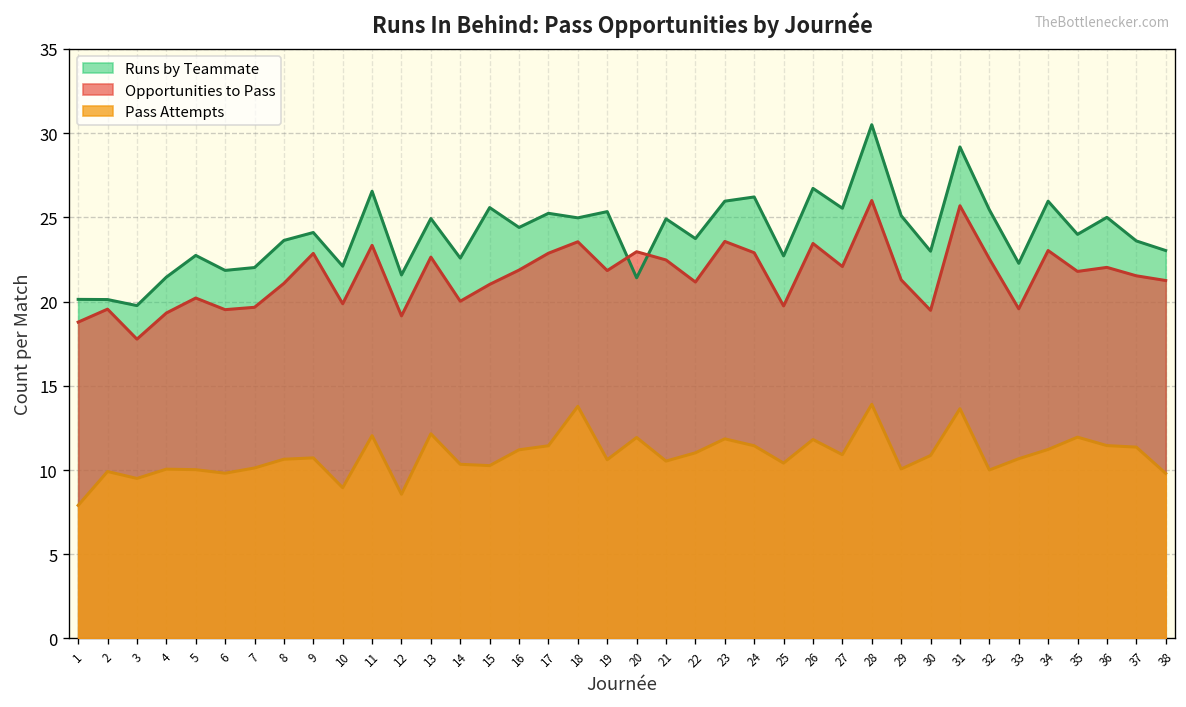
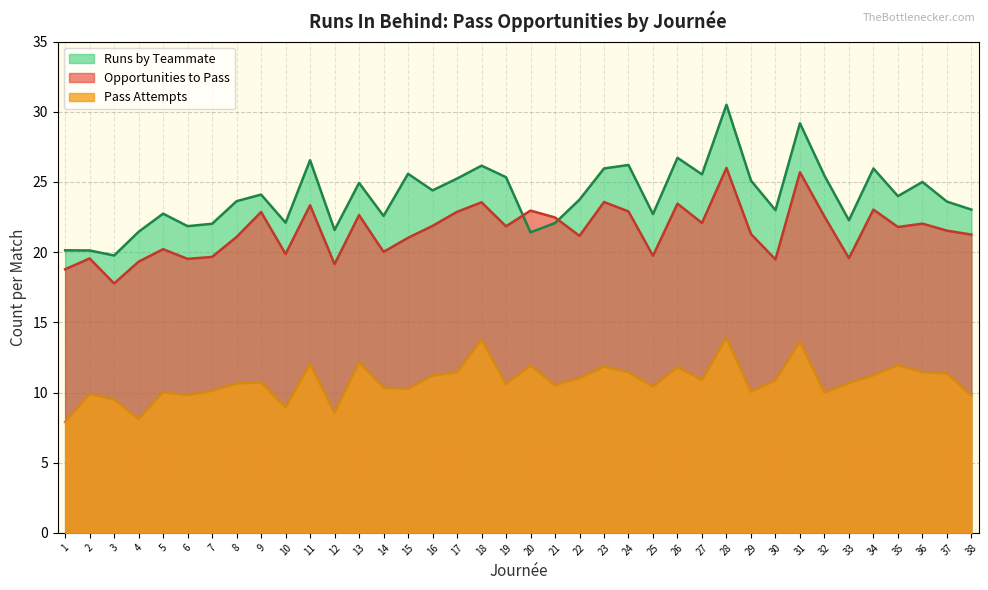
  {
    "Runs by Teammate": {
      "1": 20.1,
      "2": 20.1,
      "3": 19.8,
      "4": 21.5,
      "5": 22.7,
      "6": 21.9,
      "7": 22.0,
      "8": 23.6,
      "9": 24.1,
      "10": 22.1,
      "11": 26.6,
      "12": 21.6,
      "13": 24.9,
      "14": 22.6,
      "15": 25.6,
      "16": 24.4,
      "17": 25.2,
-     "18": 25.0,
+     "18": 26.2,
      "19": 25.3,
      "20": 21.4,
-     "21": 24.9,
+     "21": 22.1,
      "22": 23.7,
      "23": 26.0,
      "24": 26.2,
      "25": 22.7,
      "26": 26.7,
      "27": 25.5,
      "28": 30.5,
      "29": 25.1,
      "30": 23.0,
      "31": 29.2,
      "32": 25.5,
      "33": 22.3,
      "34": 26.0,
      "35": 24.0,
      "36": 25.0,
      "37": 23.6,
      "38": 23.0
    },
    "Opportunities to Pass": {
      "1": 18.8,
      "2": 19.6,
      "3": 17.8,
      "4": 19.3,
      "5": 20.2,
      "6": 19.5,
      "7": 19.7,
      "8": 21.1,
      "9": 22.9,
      "10": 19.9,
      "11": 23.3,
      "12": 19.2,
      "13": 22.6,
      "14": 20.0,
      "15": 21.0,
      "16": 21.9,
      "17": 22.9,
      "18": 23.6,
      "19": 21.8,
      "20": 23.0,
      "21": 22.5,
      "22": 21.2,
      "23": 23.6,
      "24": 22.9,
      "25": 19.7,
      "26": 23.5,
      "27": 22.1,
      "28": 26.0,
      "29": 21.3,
      "30": 19.5,
      "31": 25.7,
      "32": 22.5,
      "33": 19.6,
      "34": 23.0,
      "35": 21.8,
      "36": 22.0,
      "37": 21.5,
      "38": 21.3
    },
    "Pass Attempts": {
      "1": 7.9,
      "2": 9.9,
      "3": 9.5,
-     "4": 10.1,
+     "4": 8.1,
      "5": 10.0,
      "6": 9.8,
      "7": 10.1,
      "8": 10.6,
      "9": 10.7,
      "10": 9.0,
      "11": 12.0,
      "12": 8.6,
      "13": 12.2,
      "14": 10.3,
      "15": 10.3,
      "16": 11.2,
      "17": 11.4,
      "18": 13.8,
      "19": 10.6,
      "20": 11.9,
      "21": 10.5,
      "22": 11.0,
      "23": 11.9,
      "24": 11.4,
      "25": 10.4,
      "26": 11.8,
      "27": 10.9,
      "28": 13.9,
      "29": 10.1,
      "30": 10.9,
      "31": 13.6,
      "32": 10.0,
      "33": 10.7,
      "34": 11.2,
      "35": 12.0,
      "36": 11.5,
      "37": 11.4,
      "38": 9.8
    }
  }
